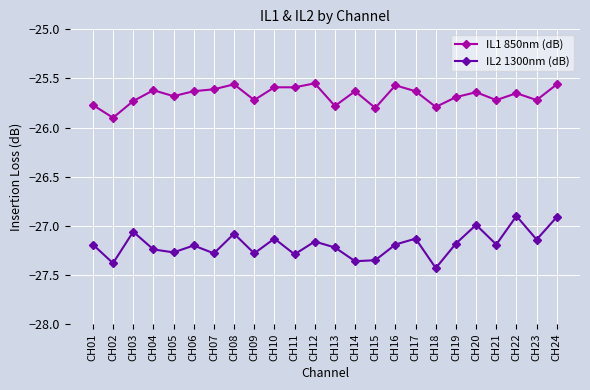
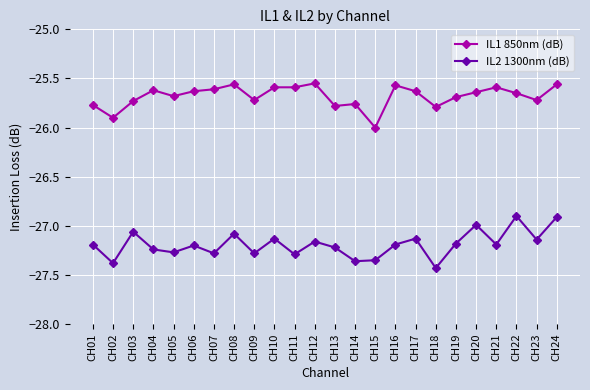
  {
    "IL1 850nm (dB)": {
      "CH01": -25.8,
      "CH02": -25.9,
      "CH03": -25.7,
      "CH04": -25.6,
      "CH05": -25.7,
      "CH06": -25.6,
      "CH07": -25.6,
      "CH08": -25.6,
      "CH09": -25.7,
      "CH10": -25.6,
      "CH11": -25.6,
      "CH12": -25.6,
      "CH13": -25.8,
-     "CH14": -25.6,
-     "CH15": -25.8,
+     "CH14": -25.8,
+     "CH15": -26.0,
      "CH16": -25.6,
      "CH17": -25.6,
      "CH18": -25.8,
      "CH19": -25.7,
      "CH20": -25.6,
-     "CH21": -25.7,
+     "CH21": -25.6,
      "CH22": -25.7,
      "CH23": -25.7,
      "CH24": -25.6
    },
    "IL2 1300nm (dB)": {
      "CH01": -27.2,
      "CH02": -27.4,
      "CH03": -27.1,
      "CH04": -27.2,
      "CH05": -27.3,
      "CH06": -27.2,
      "CH07": -27.3,
      "CH08": -27.1,
      "CH09": -27.3,
      "CH10": -27.1,
      "CH11": -27.3,
      "CH12": -27.2,
      "CH13": -27.2,
      "CH14": -27.4,
      "CH15": -27.4,
      "CH16": -27.2,
      "CH17": -27.1,
      "CH18": -27.4,
      "CH19": -27.2,
      "CH20": -27.0,
      "CH21": -27.2,
      "CH22": -26.9,
      "CH23": -27.1,
      "CH24": -26.9
    }
  }
